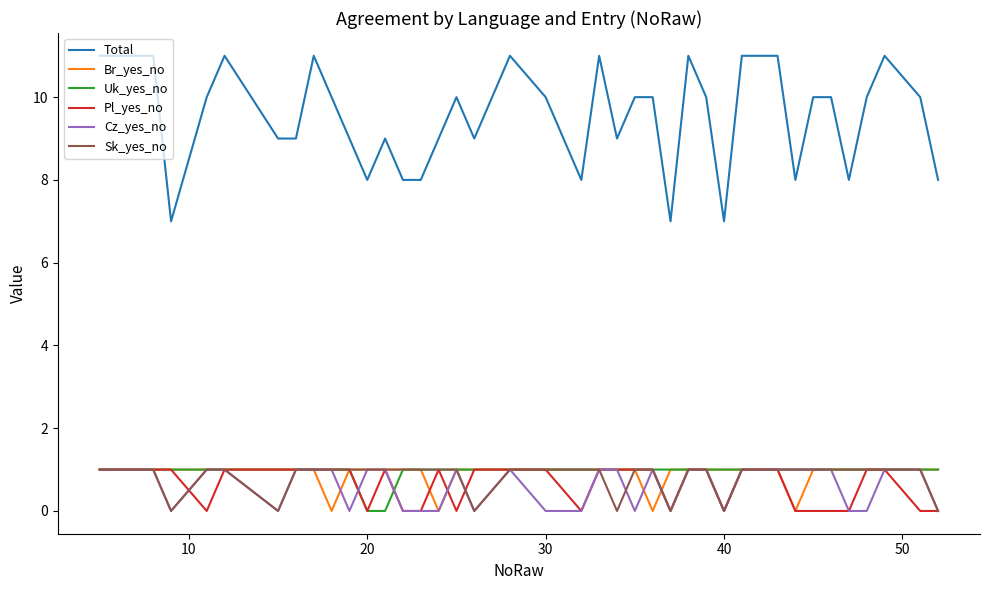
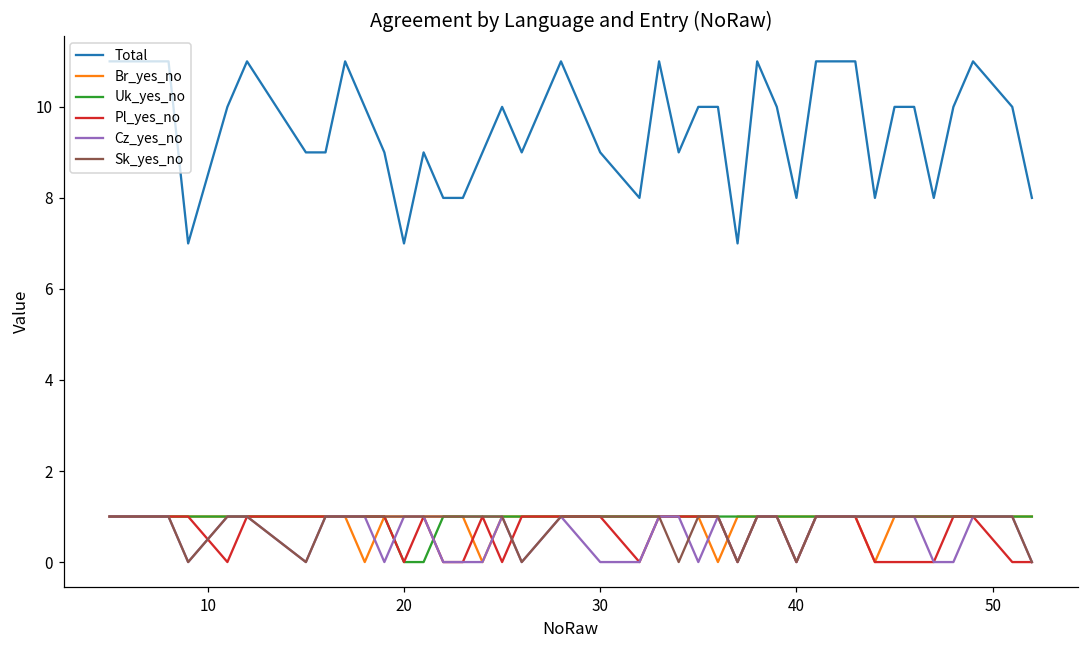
  {
    "Total": {
-     "20": 8,
-     "30": 10,
-     "40": 7
+     "20": 7,
+     "30": 9,
+     "40": 8
    },
    "Cz_yes_no": {
      "30": 0
    }
  }
